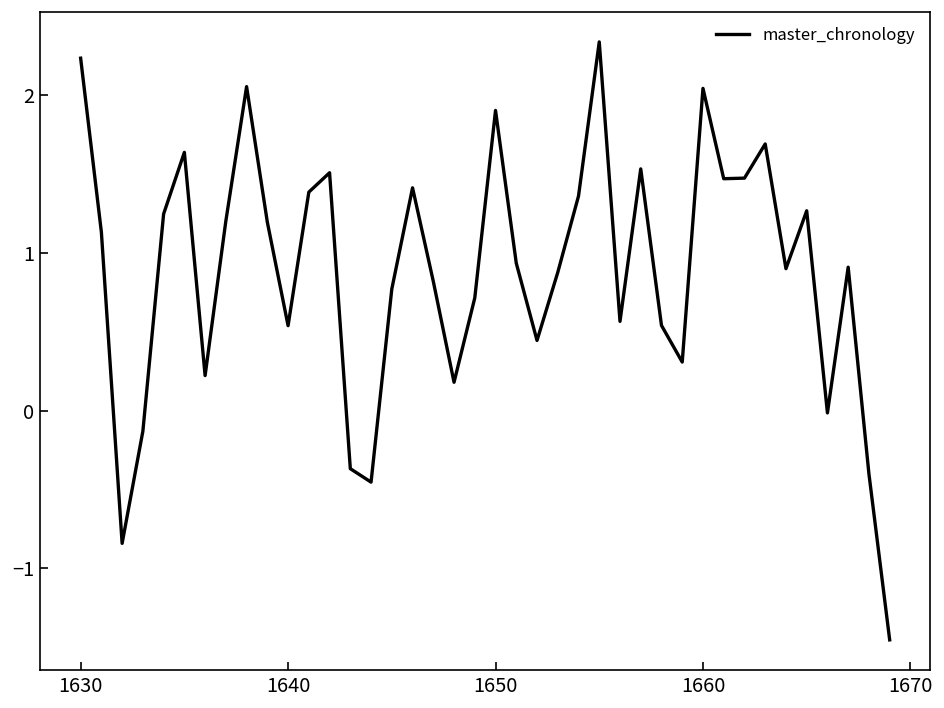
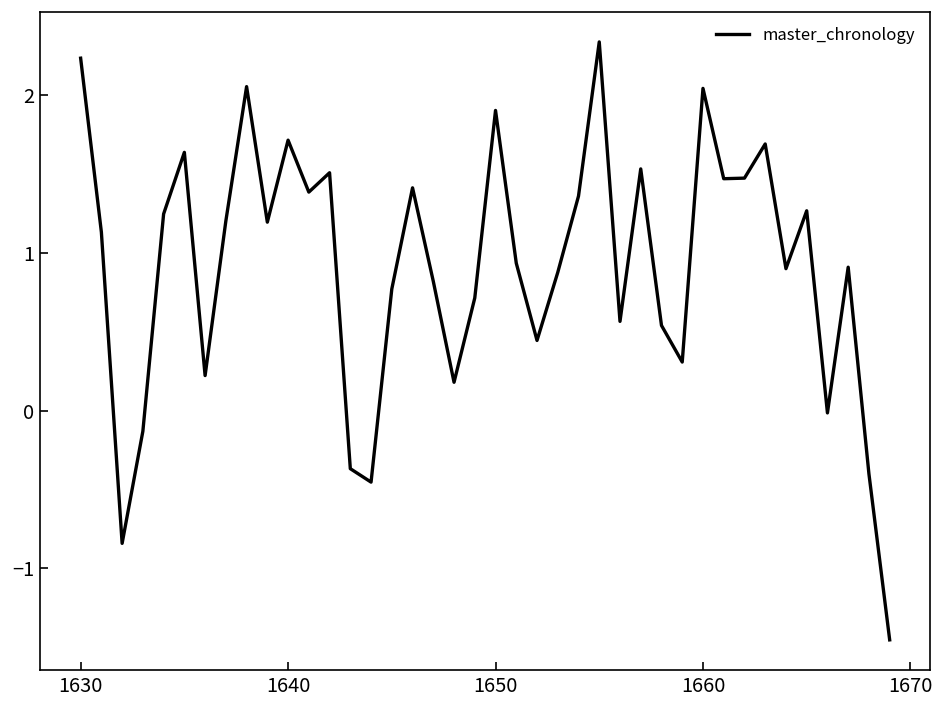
  {
    "1630": 2.24,
-   "1640": 0.54,
+   "1640": 1.72,
    "1650": 1.90,
    "1660": 2.04
  }
